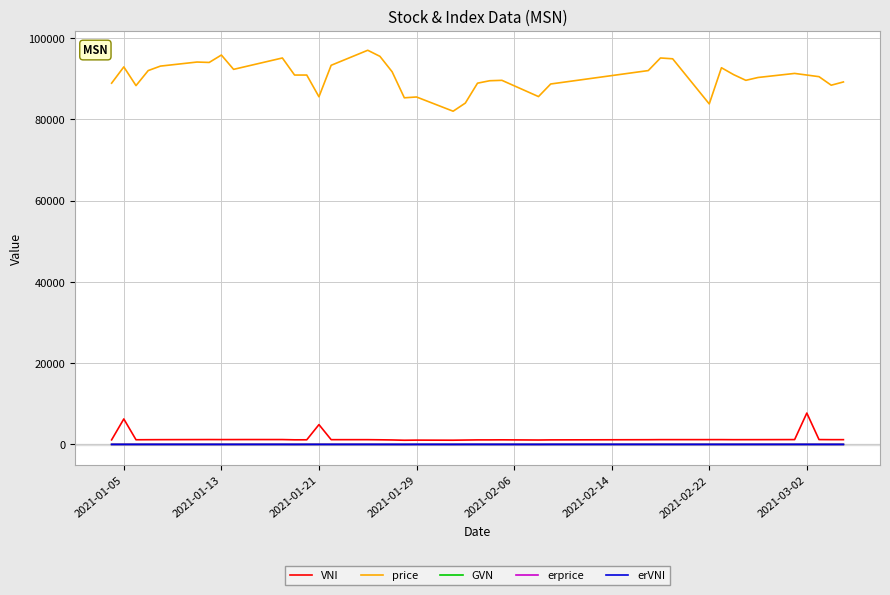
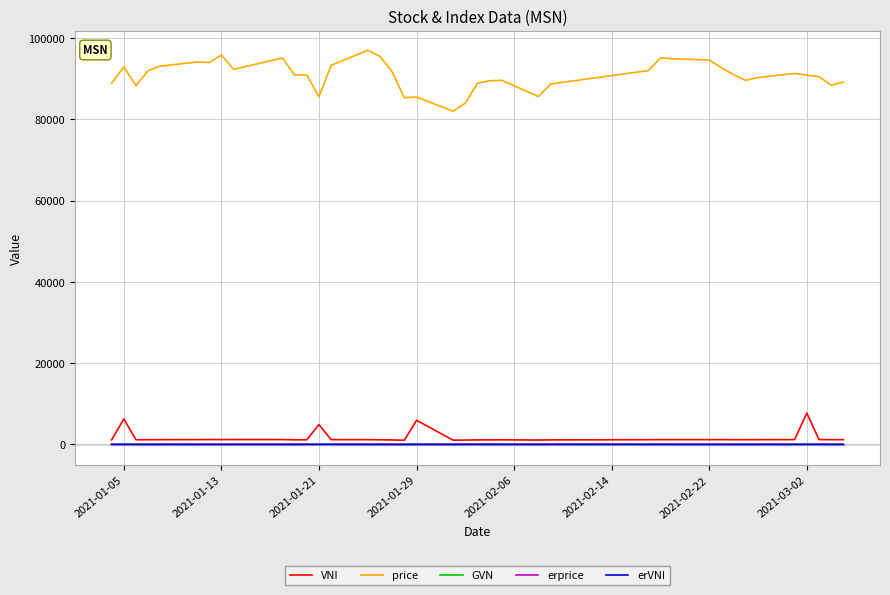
  {
    "VNI": {
      "2021-01-05": 6000,
      "2021-01-13": 1000,
      "2021-01-21": 5000,
-     "2021-01-29": 1000,
+     "2021-01-29": 6000,
      "2021-02-22": 1000,
      "2021-03-02": 8000
    },
    "price": {
      "2021-01-05": 93000,
      "2021-01-13": 96000,
      "2021-01-21": 86000,
      "2021-01-29": 86000,
-     "2021-02-22": 84000,
+     "2021-02-22": 95000,
      "2021-03-02": 91000
    },
    "erVNI": {
      "2021-01-05": 0,
      "2021-01-13": 0,
      "2021-01-21": 0,
      "2021-01-29": 0,
      "2021-02-22": 0,
      "2021-03-02": 0
    }
  }
